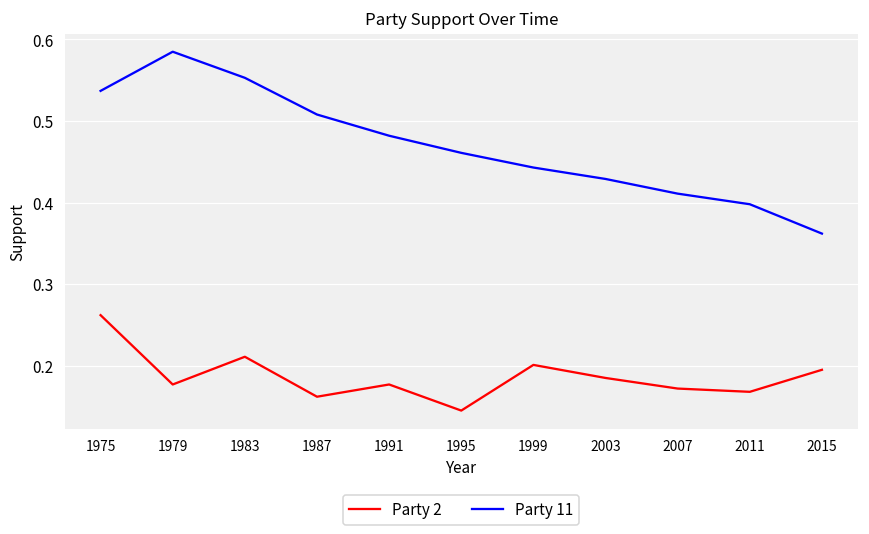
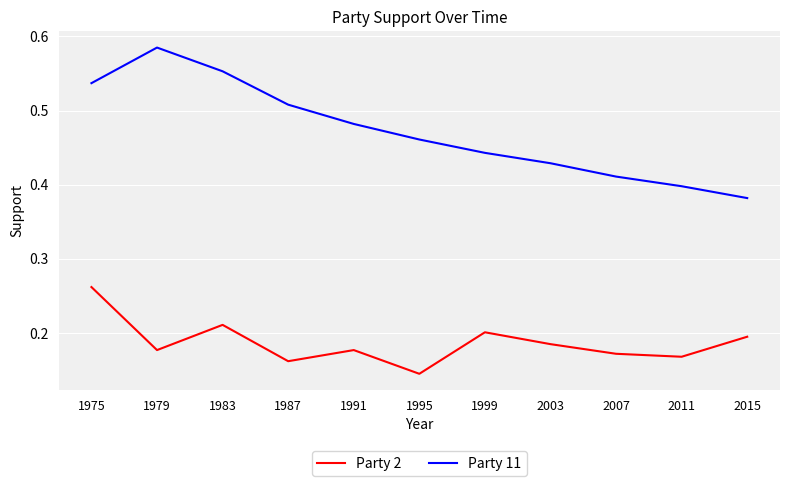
  {
    "Party 2": {
      "1975": 0.26,
      "1979": 0.18,
      "1983": 0.21,
      "1987": 0.16,
      "1991": 0.18,
      "1995": 0.15,
      "1999": 0.20,
      "2003": 0.19,
      "2007": 0.17,
      "2011": 0.17,
      "2015": 0.20
    },
    "Party 11": {
      "1975": 0.54,
      "1979": 0.59,
      "1983": 0.55,
      "1987": 0.51,
      "1991": 0.48,
      "1995": 0.46,
      "1999": 0.44,
      "2003": 0.43,
      "2007": 0.41,
      "2011": 0.40,
-     "2015": 0.36
+     "2015": 0.38
    }
  }
